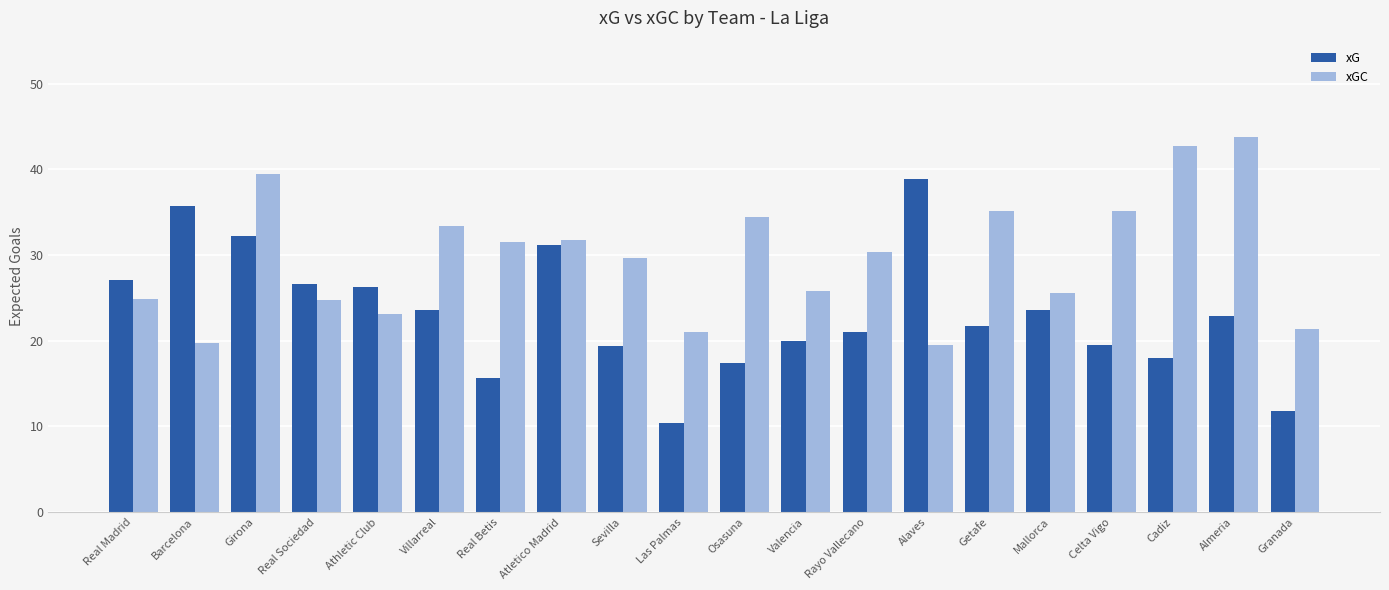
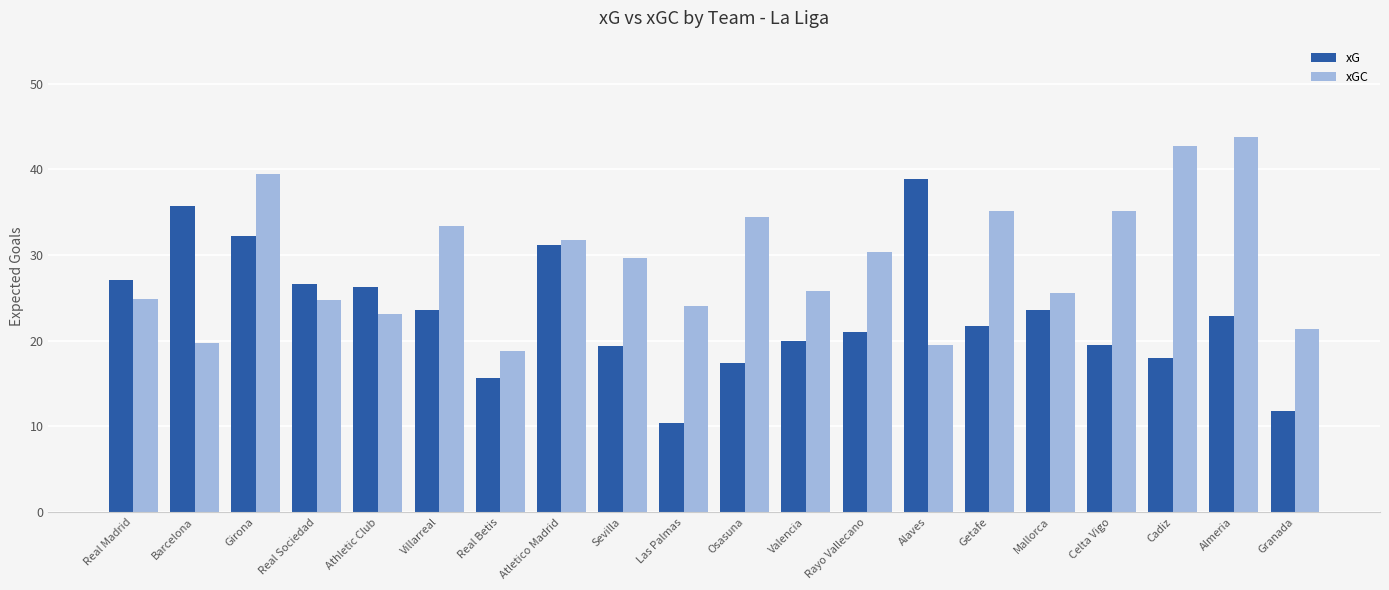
  {
    "xG": {
      "Real Madrid": 27,
      "Barcelona": 36,
      "Girona": 32,
      "Real Sociedad": 27,
      "Athletic Club": 26,
      "Villarreal": 24,
      "Real Betis": 16,
      "Atletico Madrid": 31,
      "Sevilla": 19,
      "Las Palmas": 10,
      "Osasuna": 17,
      "Valencia": 20,
      "Rayo Vallecano": 21,
      "Alaves": 39,
      "Getafe": 22,
      "Mallorca": 24,
      "Celta Vigo": 19,
      "Cadiz": 18,
      "Almeria": 23,
      "Granada": 12
    },
    "xGC": {
      "Real Madrid": 25,
      "Barcelona": 20,
      "Girona": 39,
      "Real Sociedad": 25,
      "Athletic Club": 23,
      "Villarreal": 33,
-     "Real Betis": 31,
+     "Real Betis": 19,
      "Atletico Madrid": 32,
      "Sevilla": 30,
-     "Las Palmas": 21,
+     "Las Palmas": 24,
      "Osasuna": 34,
      "Valencia": 26,
      "Rayo Vallecano": 30,
      "Alaves": 20,
      "Getafe": 35,
      "Mallorca": 26,
      "Celta Vigo": 35,
      "Cadiz": 43,
      "Almeria": 44,
      "Granada": 21
    }
  }
